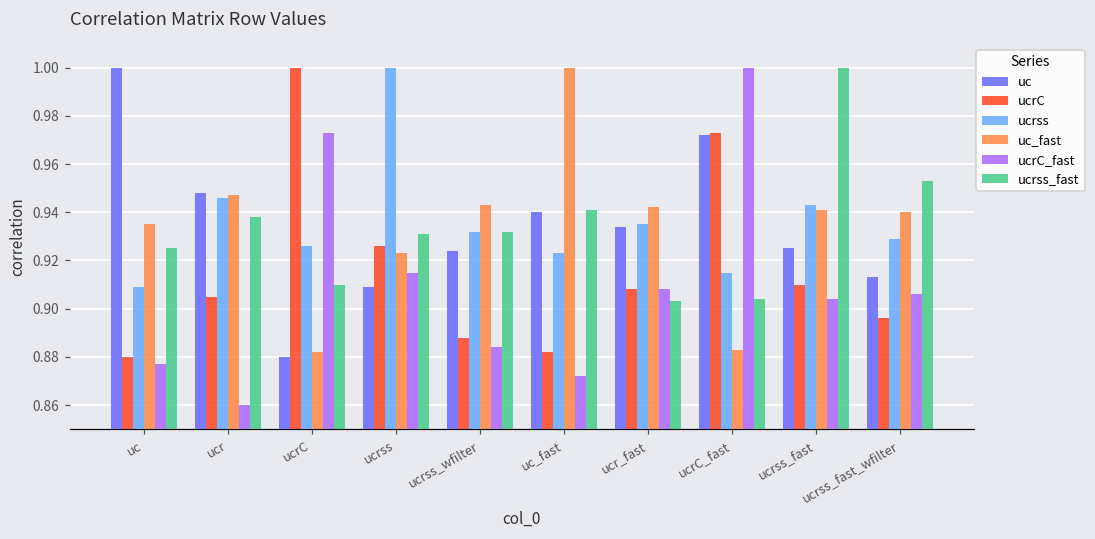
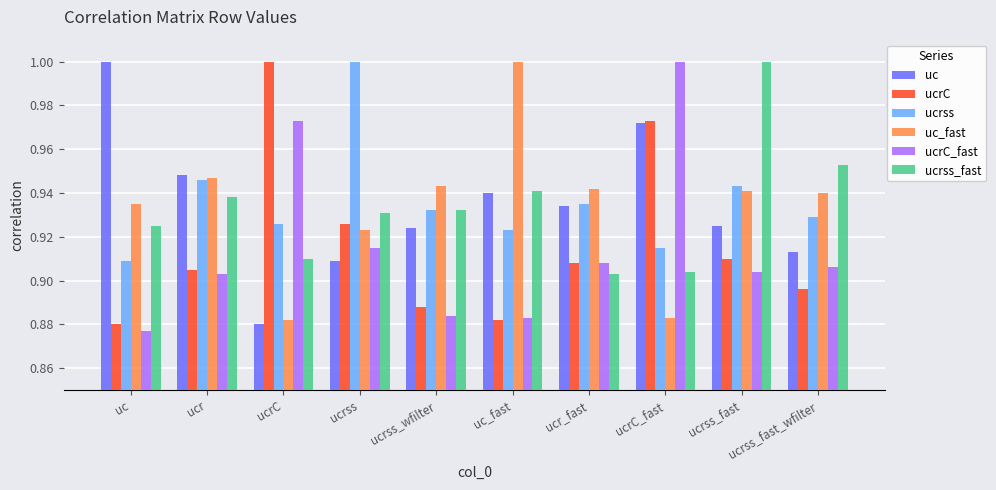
  {
    "uc": {
      "uc": 1.000,
      "ucr": 0.948,
      "ucrC": 0.880,
      "ucrss": 0.909,
      "ucrss_wfilter": 0.924,
      "uc_fast": 0.940,
      "ucr_fast": 0.934,
      "ucrC_fast": 0.972,
      "ucrss_fast": 0.925,
      "ucrss_fast_wfilter": 0.913
    },
    "ucrC": {
      "uc": 0.880,
      "ucr": 0.905,
      "ucrC": 1.000,
      "ucrss": 0.926,
      "ucrss_wfilter": 0.888,
      "uc_fast": 0.882,
      "ucr_fast": 0.908,
      "ucrC_fast": 0.973,
      "ucrss_fast": 0.910,
      "ucrss_fast_wfilter": 0.896
    },
    "ucrss": {
      "uc": 0.909,
      "ucr": 0.946,
      "ucrC": 0.926,
      "ucrss": 1.000,
      "ucrss_wfilter": 0.932,
      "uc_fast": 0.923,
      "ucr_fast": 0.935,
      "ucrC_fast": 0.915,
      "ucrss_fast": 0.943,
      "ucrss_fast_wfilter": 0.929
    },
    "uc_fast": {
      "uc": 0.935,
      "ucr": 0.947,
      "ucrC": 0.882,
      "ucrss": 0.923,
      "ucrss_wfilter": 0.943,
      "uc_fast": 1.000,
      "ucr_fast": 0.942,
      "ucrC_fast": 0.883,
      "ucrss_fast": 0.941,
      "ucrss_fast_wfilter": 0.940
    },
    "ucrC_fast": {
      "uc": 0.877,
-     "ucr": 0.860,
+     "ucr": 0.903,
      "ucrC": 0.973,
      "ucrss": 0.915,
      "ucrss_wfilter": 0.884,
-     "uc_fast": 0.872,
+     "uc_fast": 0.883,
      "ucr_fast": 0.908,
      "ucrC_fast": 1.000,
      "ucrss_fast": 0.904,
      "ucrss_fast_wfilter": 0.906
    },
    "ucrss_fast": {
      "uc": 0.925,
      "ucr": 0.938,
      "ucrC": 0.910,
      "ucrss": 0.931,
      "ucrss_wfilter": 0.932,
      "uc_fast": 0.941,
      "ucr_fast": 0.903,
      "ucrC_fast": 0.904,
      "ucrss_fast": 1.000,
      "ucrss_fast_wfilter": 0.953
    }
  }
